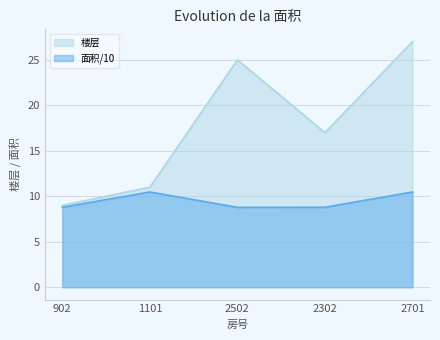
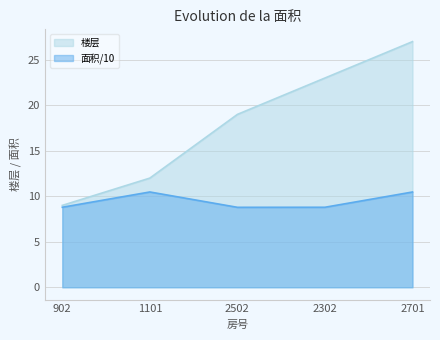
  {
    "楼层": {
-     "1101": 11,
-     "2502": 25,
-     "2302": 17,
+     "1101": 12,
+     "2502": 19,
+     "2302": 23,
      "2701": 27
    },
    "面积/10": {
      "1101": 10,
      "2502": 9,
      "2302": 9,
      "2701": 10
    }
  }
